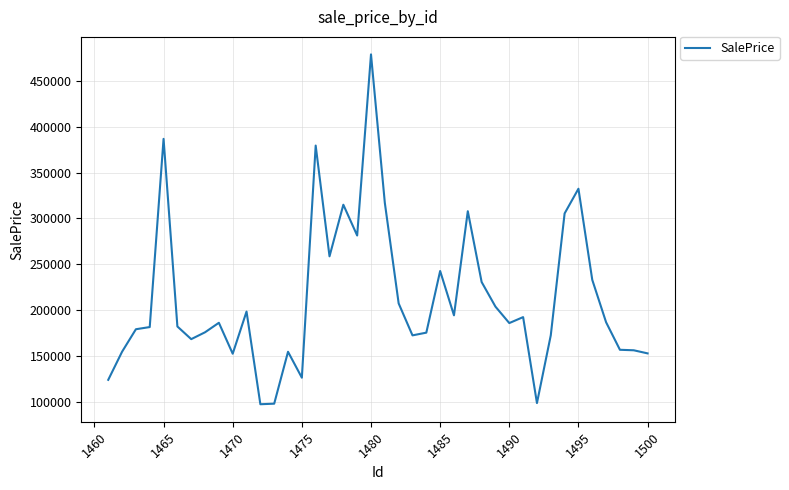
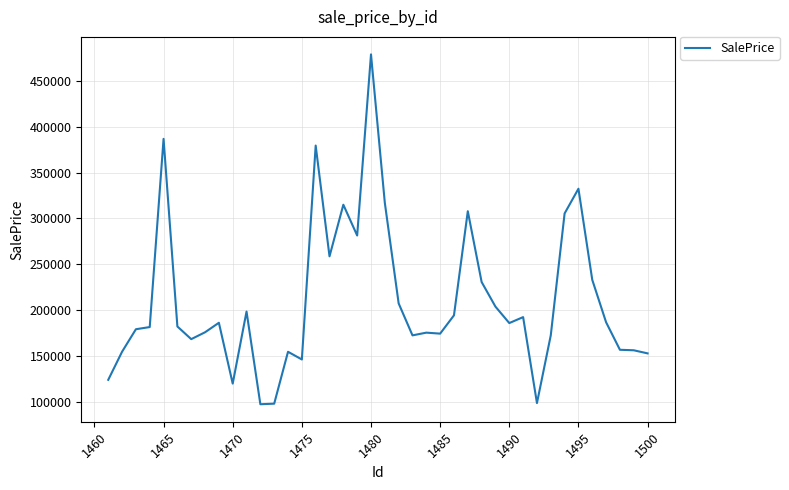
  {
    "1465": 390000,
-   "1470": 150000,
-   "1475": 130000,
+   "1470": 120000,
+   "1475": 150000,
    "1480": 480000,
-   "1485": 240000,
+   "1485": 170000,
    "1490": 190000,
    "1495": 330000,
    "1500": 150000
  }
